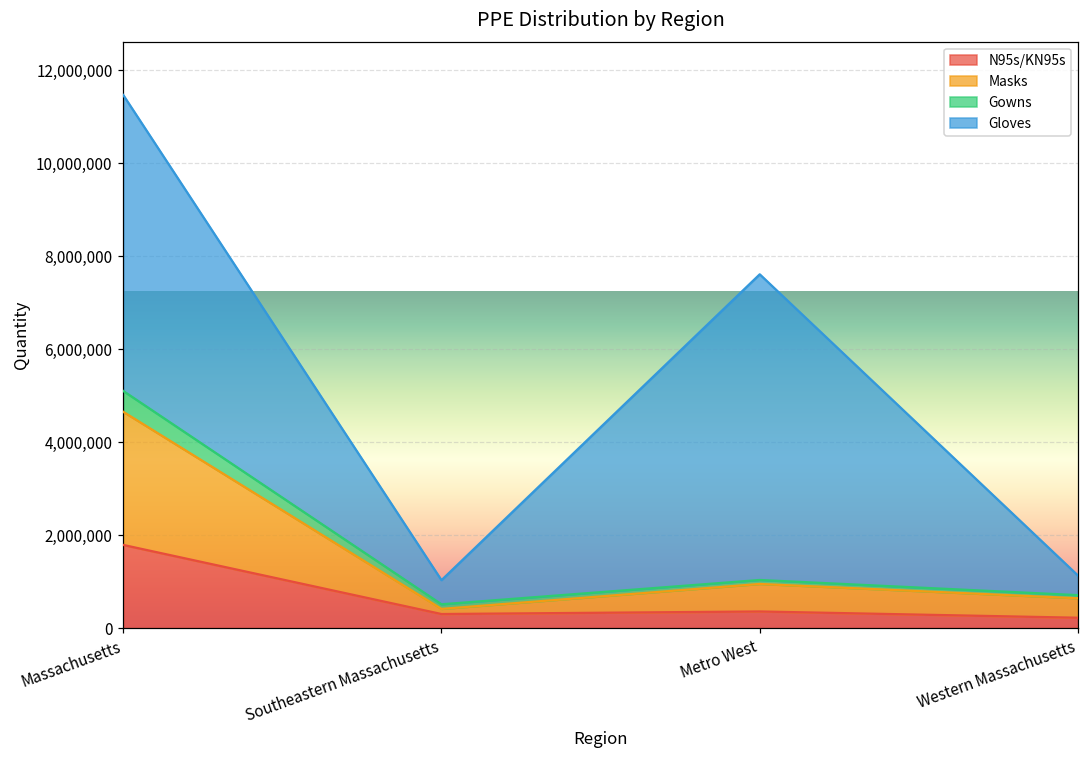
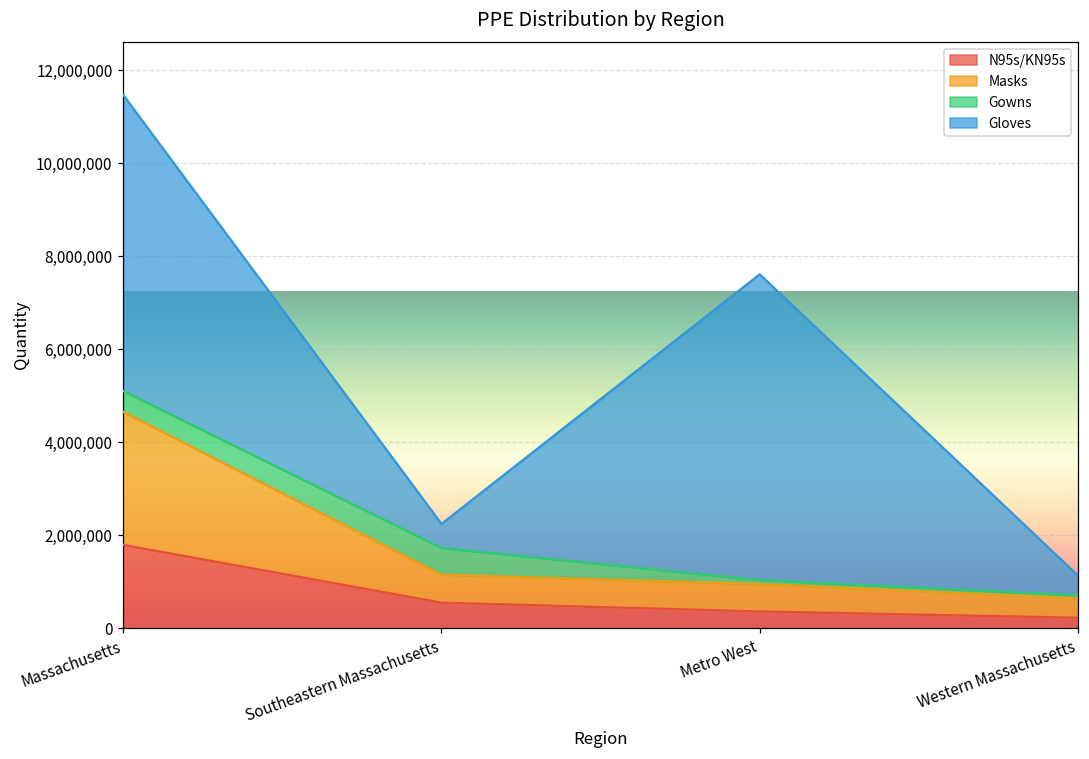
  {
    "N95s/KN95s": {
      "Massachusetts": "1,800,000",
-     "Southeastern Massachusetts": "300,000",
+     "Southeastern Massachusetts": "500,000",
      "Metro West": "400,000",
      "Western Massachusetts": "200,000"
    },
    "Masks": {
      "Massachusetts": "2,900,000",
-     "Southeastern Massachusetts": "100,000",
+     "Southeastern Massachusetts": "600,000",
      "Metro West": "600,000",
      "Western Massachusetts": "400,000"
    },
    "Gowns": {
      "Massachusetts": "400,000",
-     "Southeastern Massachusetts": "100,000",
+     "Southeastern Massachusetts": "600,000",
      "Metro West": "100,000",
      "Western Massachusetts": "100,000"
    },
    "Gloves": {
      "Massachusetts": "6,400,000",
      "Southeastern Massachusetts": "500,000",
      "Metro West": "6,600,000",
      "Western Massachusetts": "400,000"
    }
  }
